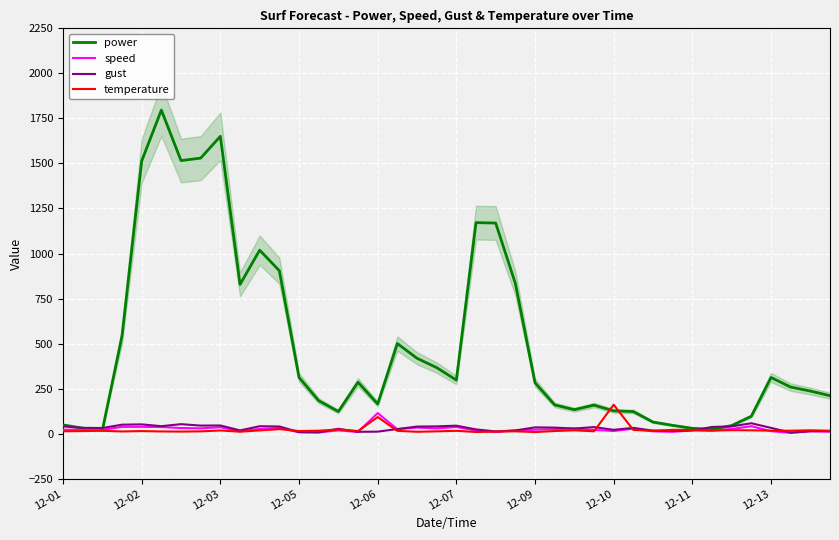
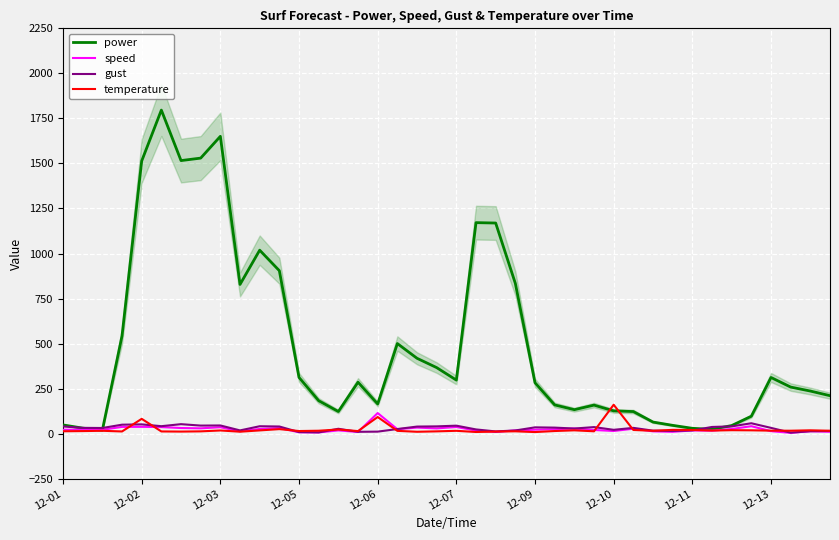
  {
    "speed": {
      "12-06": 110
    },
    "gust": {
      "12-06": 10,
      "12-13": 30
    },
    "temperature": {
-     "12-02": 10,
+     "12-02": 80,
      "12-03": 20,
      "12-06": 90,
      "12-07": 20,
      "12-10": 160
    }
  }
